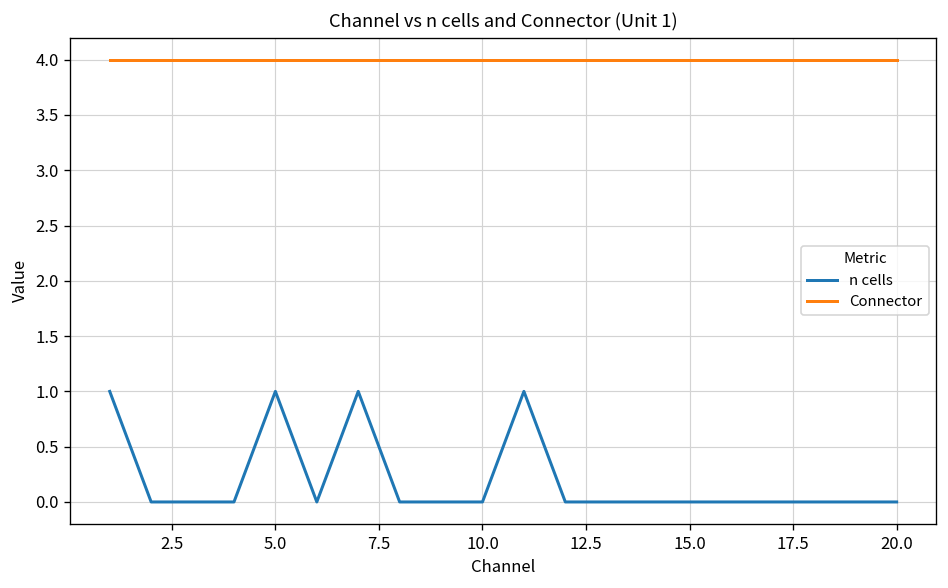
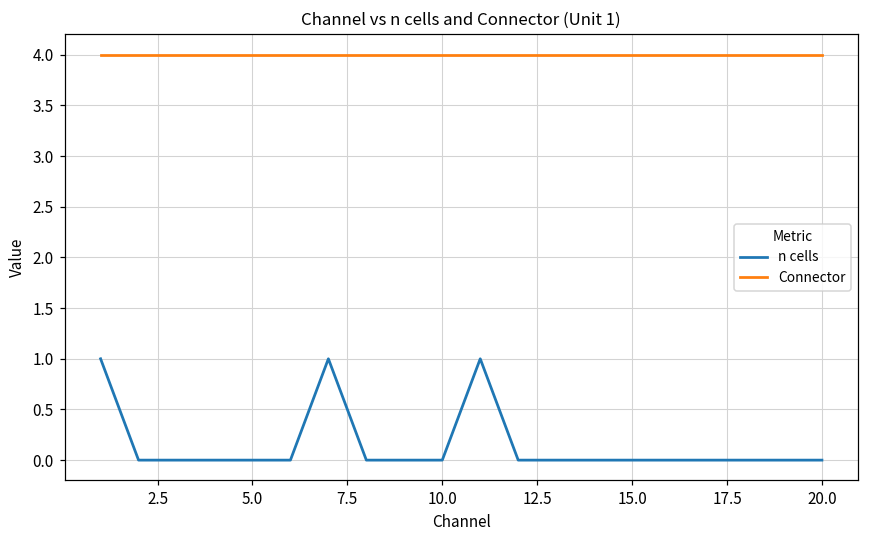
  {
    "n cells": {
-     "5.0": 1,
+     "5.0": 0,
      "10.0": 0,
      "15.0": 0,
      "20.0": 0
    },
    "Connector": {
      "5.0": 4,
      "10.0": 4,
      "15.0": 4,
      "20.0": 4
    }
  }
